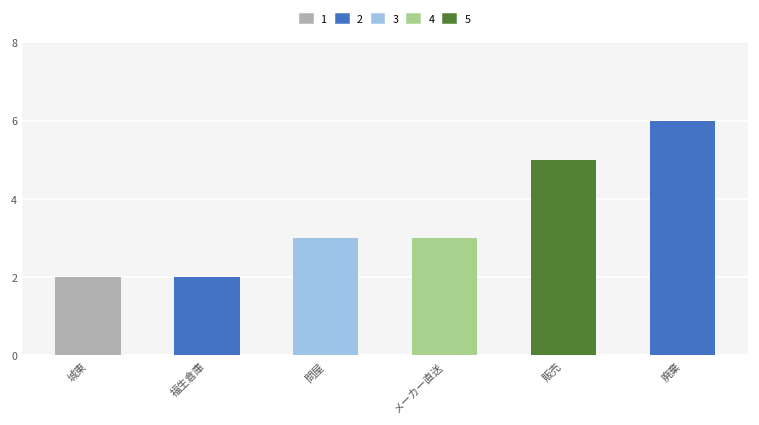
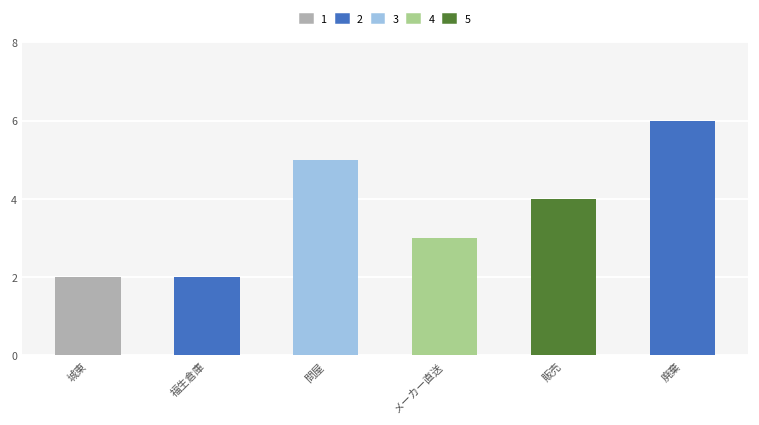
  {
    "城東": 2,
    "福生倉庫": 2,
-   "問屋": 3,
+   "問屋": 5,
    "メーカー直送": 3,
-   "販売": 5,
+   "販売": 4,
    "廃棄": 6
  }
